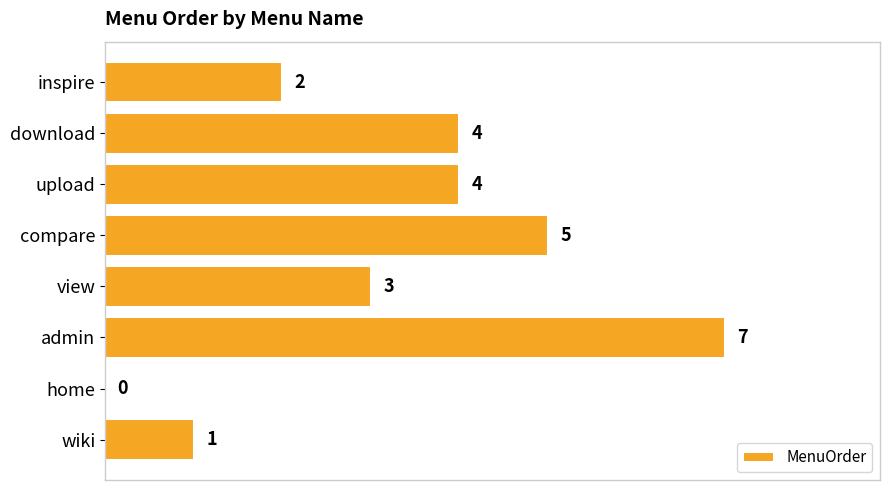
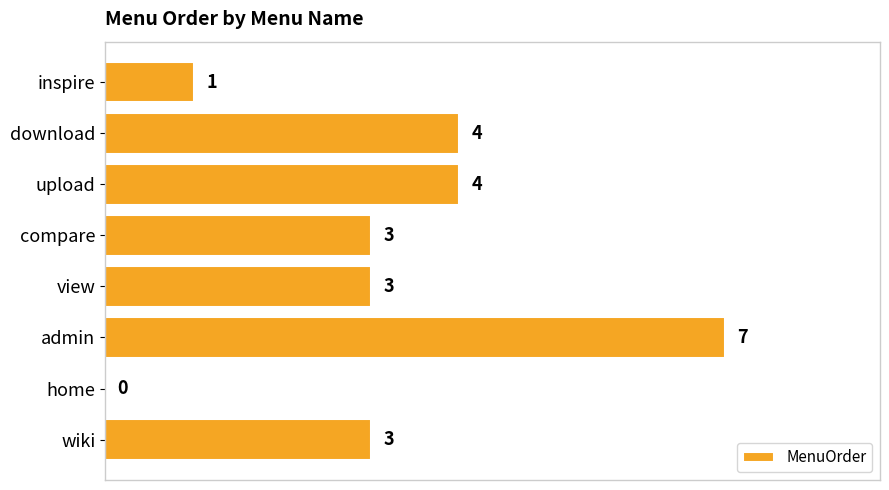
  {
-   "inspire": 2,
+   "inspire": 1,
    "download": 4,
    "upload": 4,
-   "compare": 5,
+   "compare": 3,
    "view": 3,
    "admin": 7,
    "home": 0,
-   "wiki": 1
+   "wiki": 3
  }
